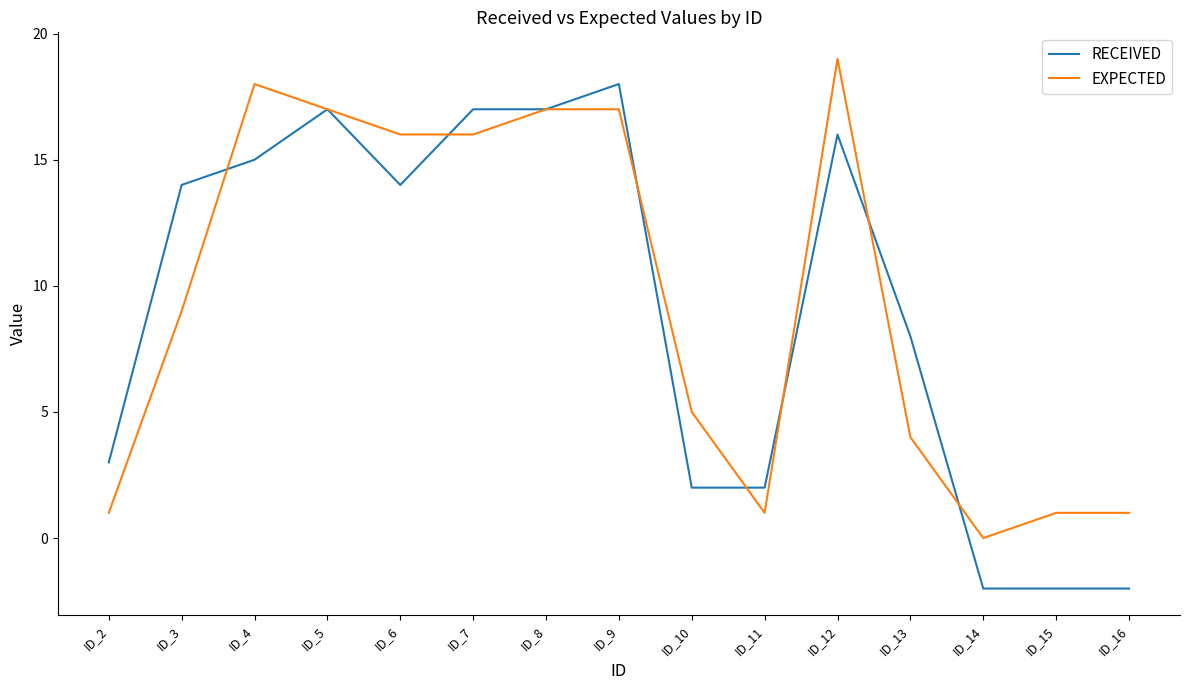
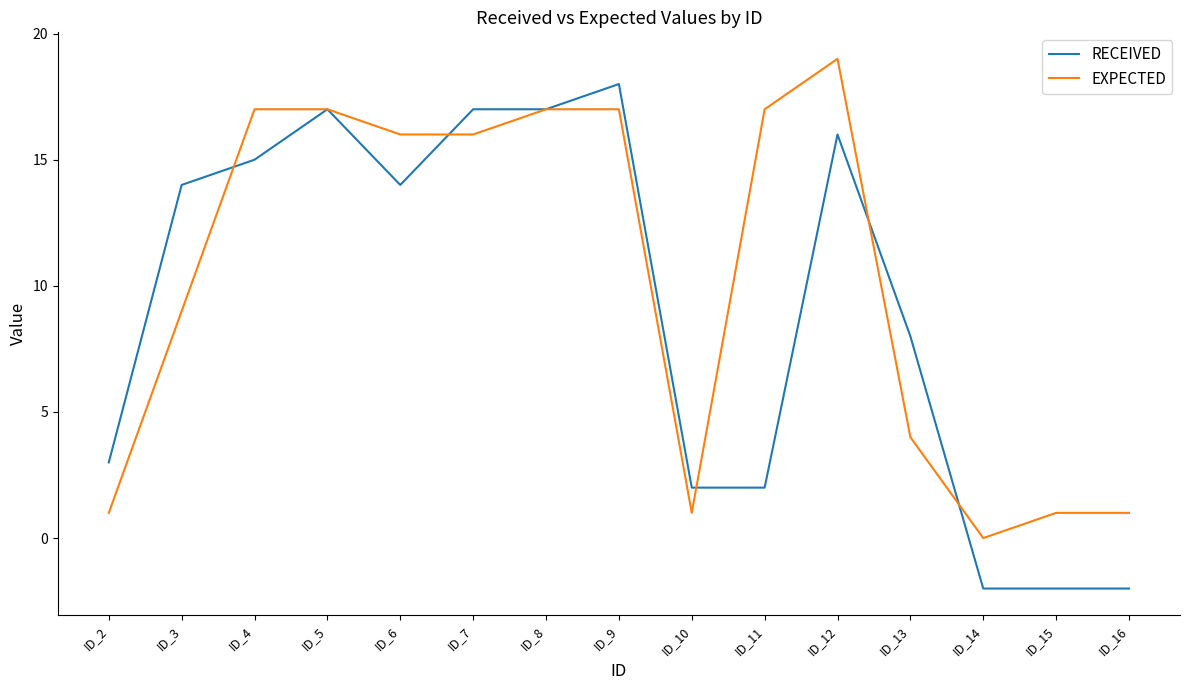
  {
    "RECEIVED": {
      "ID_2": 3,
      "ID_3": 14,
      "ID_4": 15,
      "ID_6": 14,
      "ID_7": 17,
      "ID_9": 18,
      "ID_10": 2,
      "ID_11": 2,
      "ID_12": 16,
      "ID_13": 8,
      "ID_14": -2,
      "ID_15": -2,
      "ID_16": -2
    },
    "EXPECTED": {
      "ID_2": 1,
      "ID_3": 9,
-     "ID_4": 18,
+     "ID_4": 17,
      "ID_6": 16,
      "ID_7": 16,
      "ID_9": 17,
-     "ID_10": 5,
-     "ID_11": 1,
+     "ID_10": 1,
+     "ID_11": 17,
      "ID_12": 19,
      "ID_13": 4,
      "ID_14": 0,
      "ID_15": 1,
      "ID_16": 1
    }
  }
